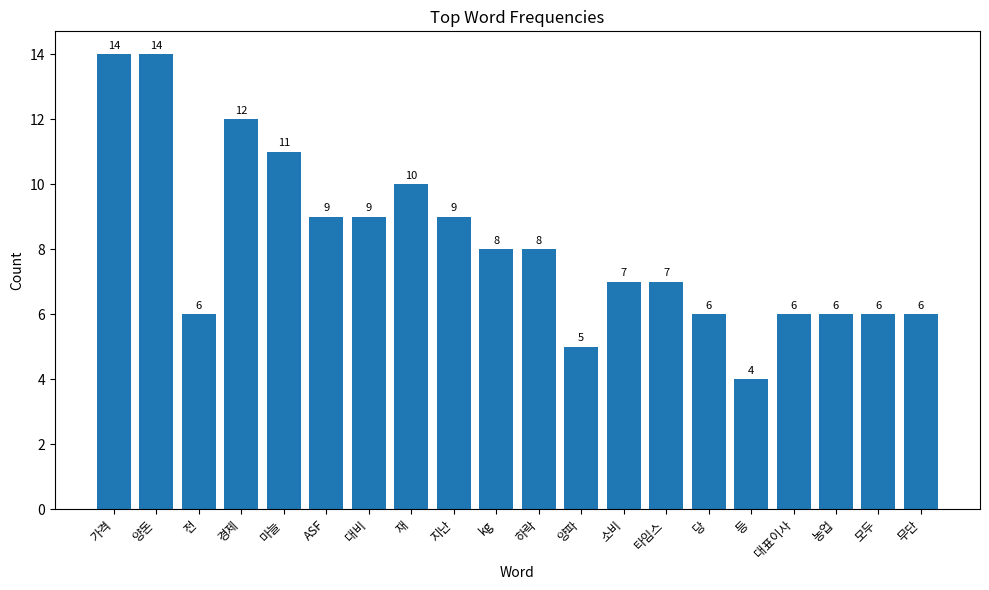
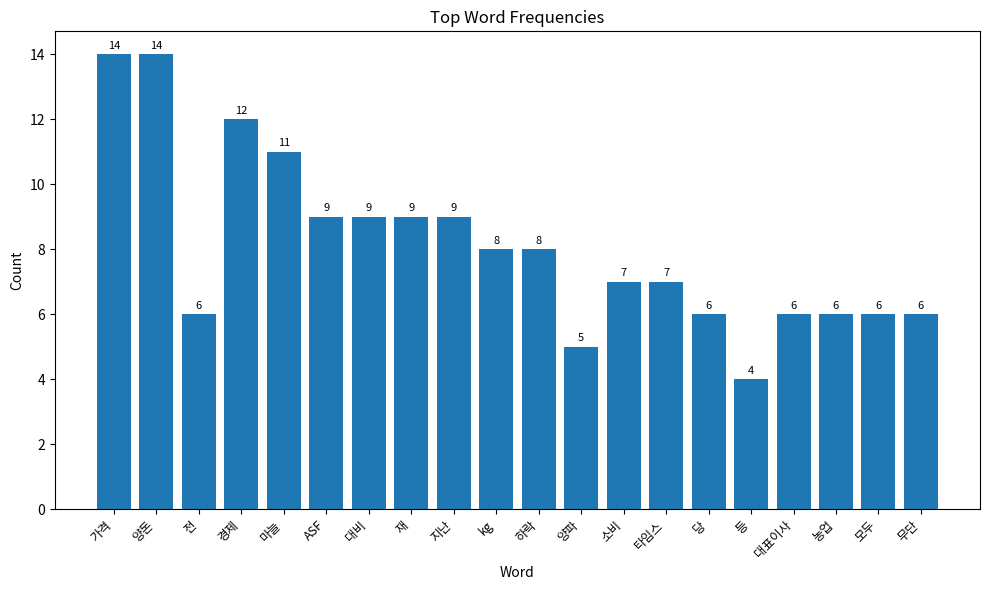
  {
    "가격": 14,
    "양돈": 14,
    "전": 6,
    "경제": 12,
    "마늘": 11,
    "ASF": 9,
    "대비": 9,
-   "재": 10,
+   "재": 9,
    "지난": 9,
    "kg": 8,
    "하락": 8,
    "양파": 5,
    "소비": 7,
    "타임스": 7,
    "당": 6,
    "등": 4,
    "대표이사": 6,
    "농업": 6,
    "모두": 6,
    "무단": 6
  }
